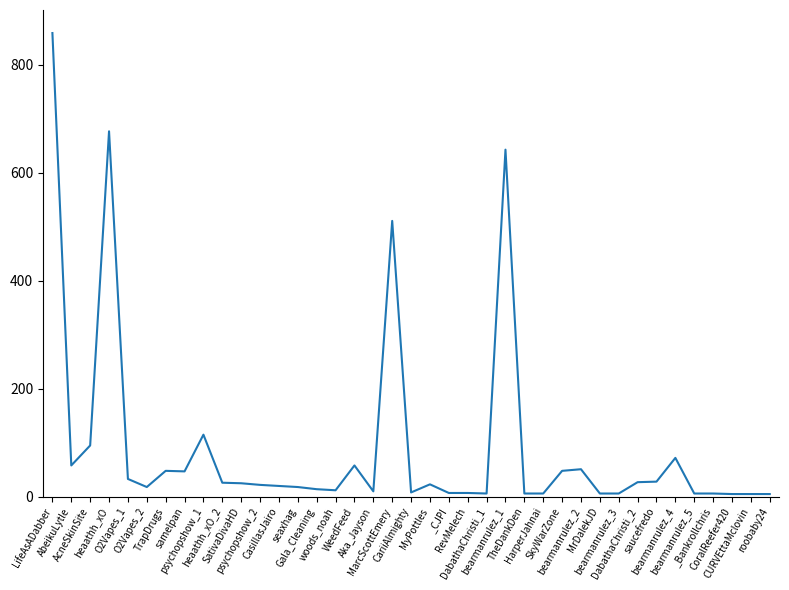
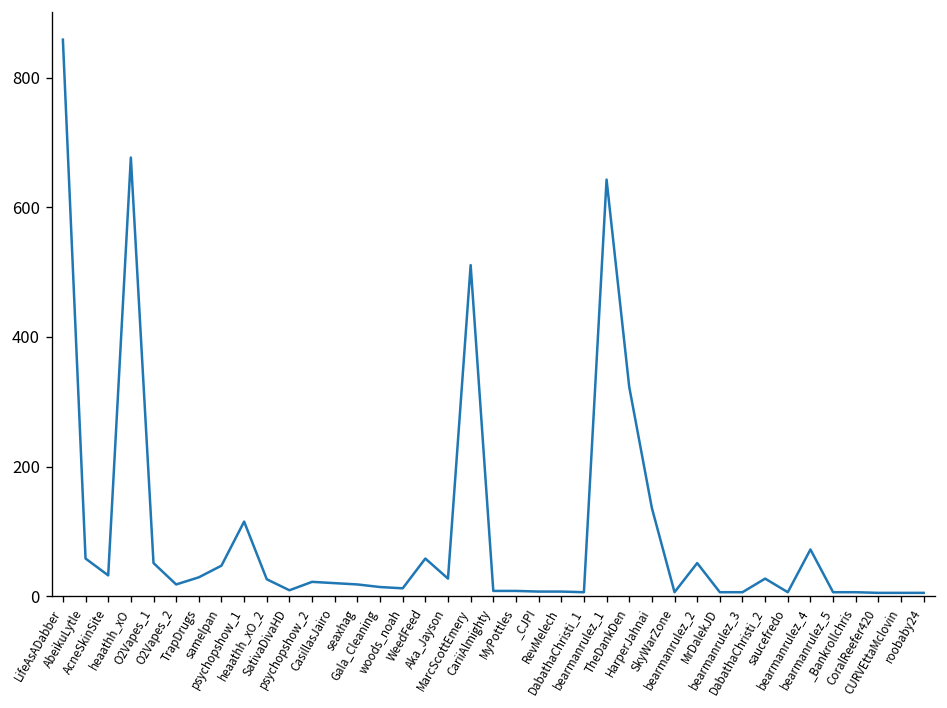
  {
    "LifeAsADabber": 860,
    "AbeikuLytle": 60,
-   "AcneSkinSite": 100,
+   "AcneSkinSite": 30,
    "heaathh_xO": 680,
-   "O2Vapes_1": 30,
+   "O2Vapes_1": 50,
    "O2Vapes_2": 20,
-   "TrapDrugs": 50,
+   "TrapDrugs": 30,
    "samelpan": 50,
    "psychopshow_1": 120,
    "heaathh_xO_2": 30,
-   "SativaDivaHD": 30,
+   "SativaDivaHD": 10,
    "psychopshow_2": 20,
    "CasillasJairo": 20,
    "seaxhag": 20,
    "Gala_Cleaning": 10,
    "woods_noah": 10,
    "WeedFeed": 60,
-   "Aka_Jayson": 10,
+   "Aka_Jayson": 30,
    "MarcScottEmery": 510,
    "CariiAlmighty": 10,
-   "MyPottles": 20,
+   "MyPottles": 10,
    "_CJPI": 10,
    "RevMelech": 10,
    "DabathaChristi_1": 10,
    "bearmanrulez_1": 640,
-   "TheDankDen": 10,
-   "HarperJahnai": 10,
-   "SkyWarZone": 50,
+   "TheDankDen": 320,
+   "HarperJahnai": 140,
+   "SkyWarZone": 10,
    "bearmanrulez_2": 50,
    "MrDalekJD": 10,
    "bearmanrulez_3": 10,
    "DabathaChristi_2": 30,
-   "saucefredo": 30,
+   "saucefredo": 10,
    "bearmanrulez_4": 70,
    "bearmanrulez_5": 10,
    "_Bankrollchris": 10,
    "CoralReefer420": 10,
    "CURVEttaMclovin": 10,
    "roobaby24": 10
  }
